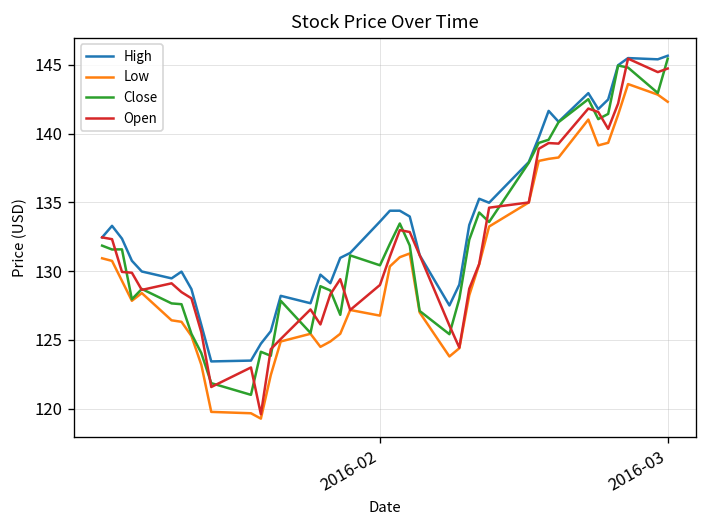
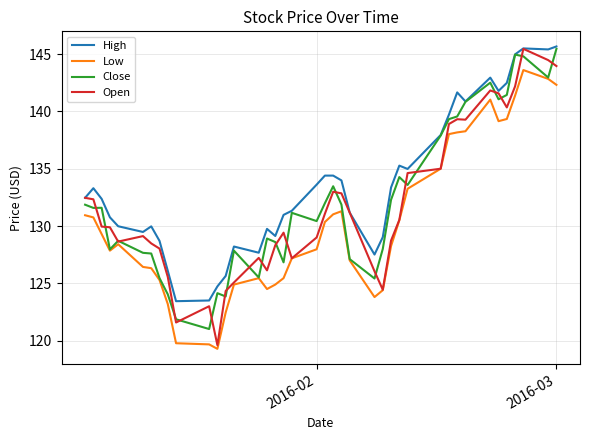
  {
    "High": {
      "2016-02": 133.6
    },
    "Low": {
-     "2016-02": 126.8,
+     "2016-02": 128.0,
      "2016-03": 142.3
    },
    "Close": {
      "2016-02": 130.4
    },
    "Open": {
      "2016-02": 129.0,
-     "2016-03": 144.7
+     "2016-03": 144.0
    }
  }
